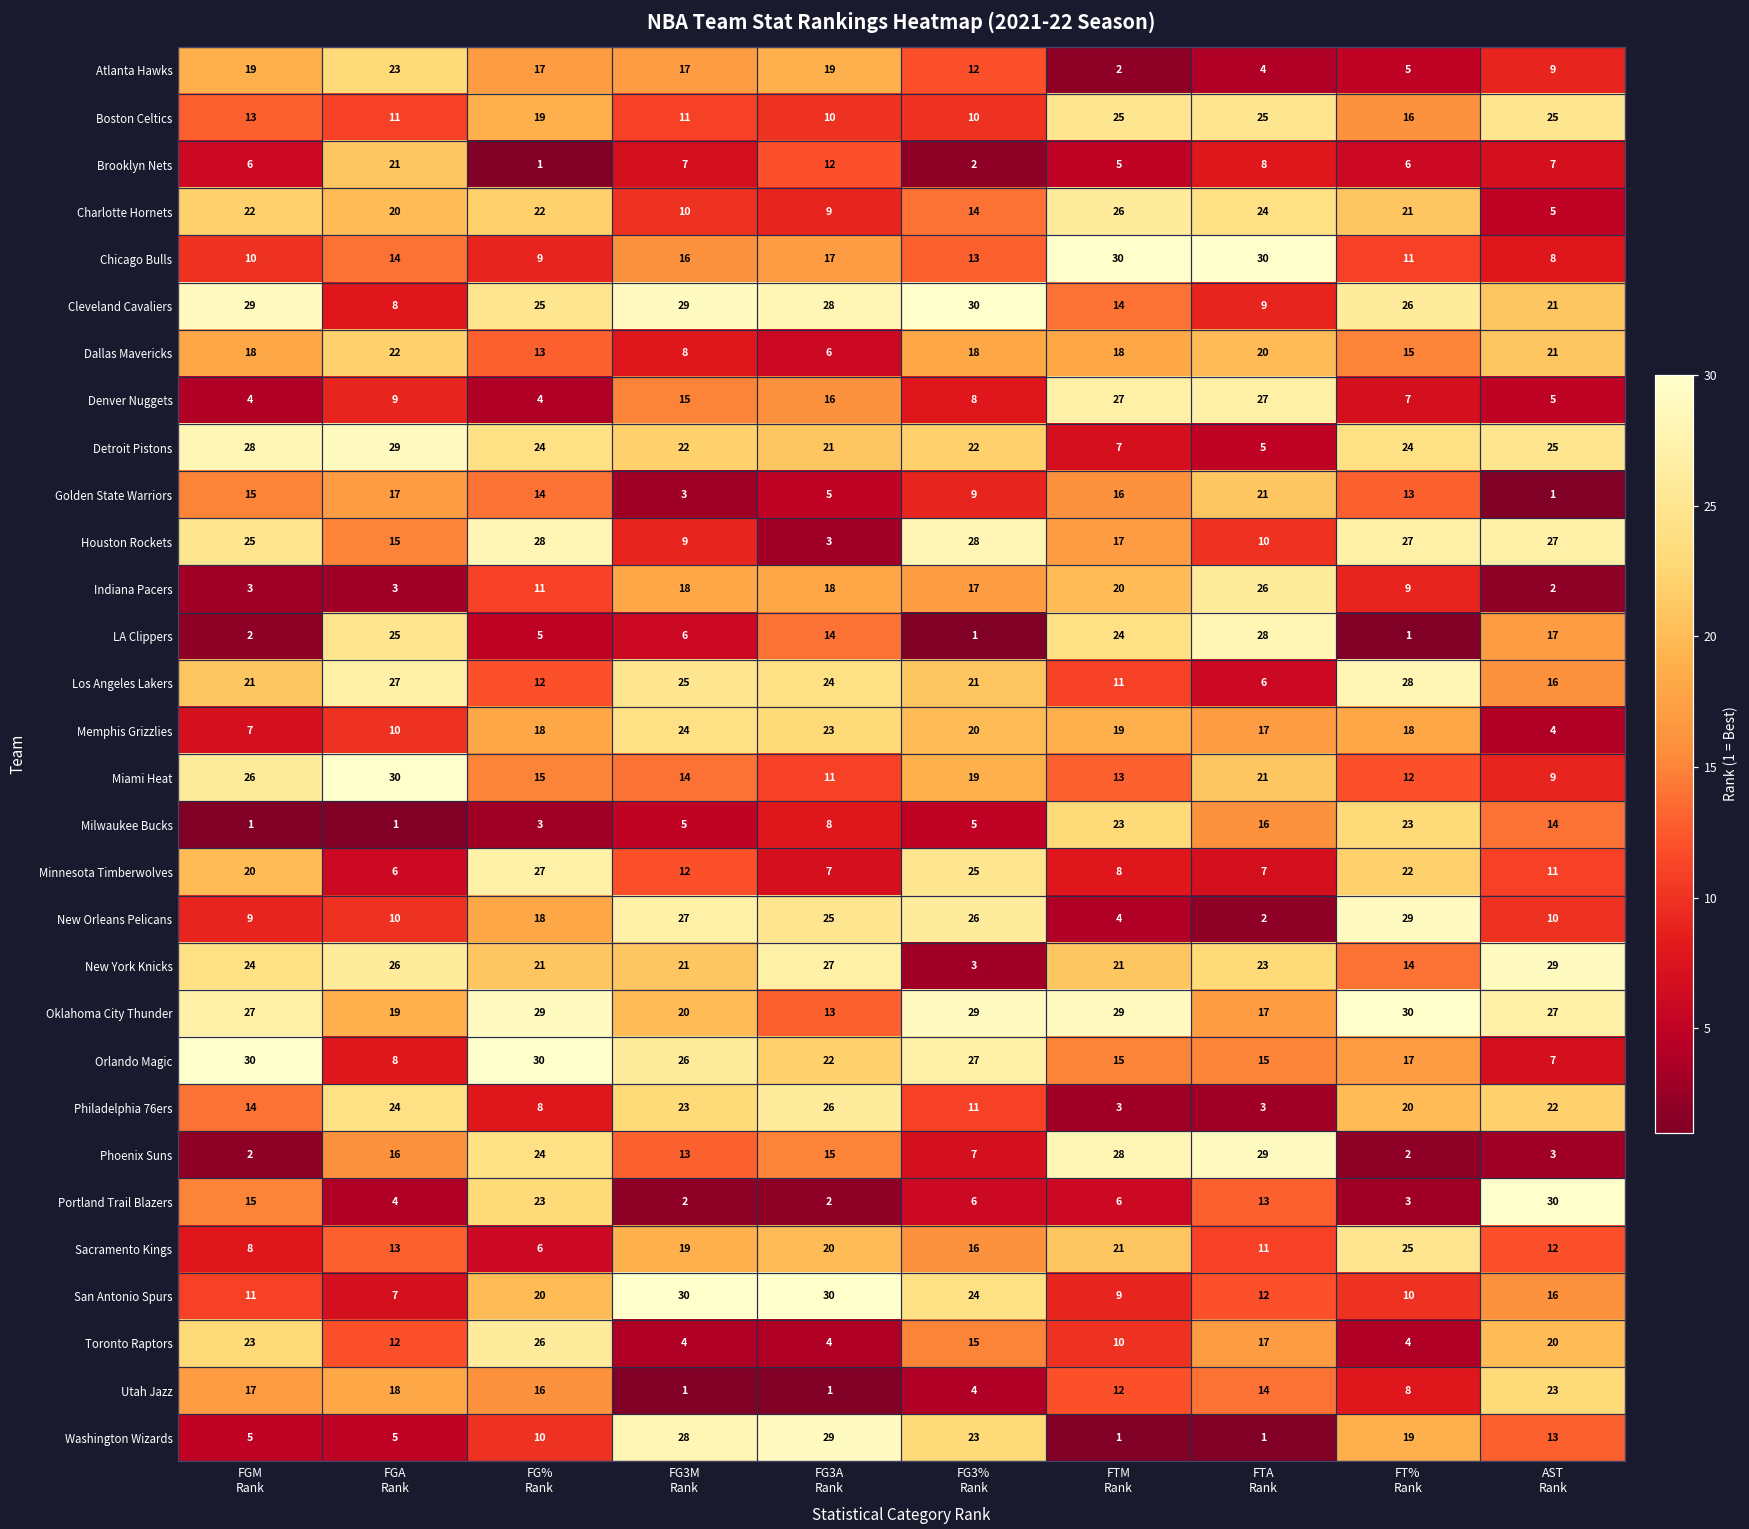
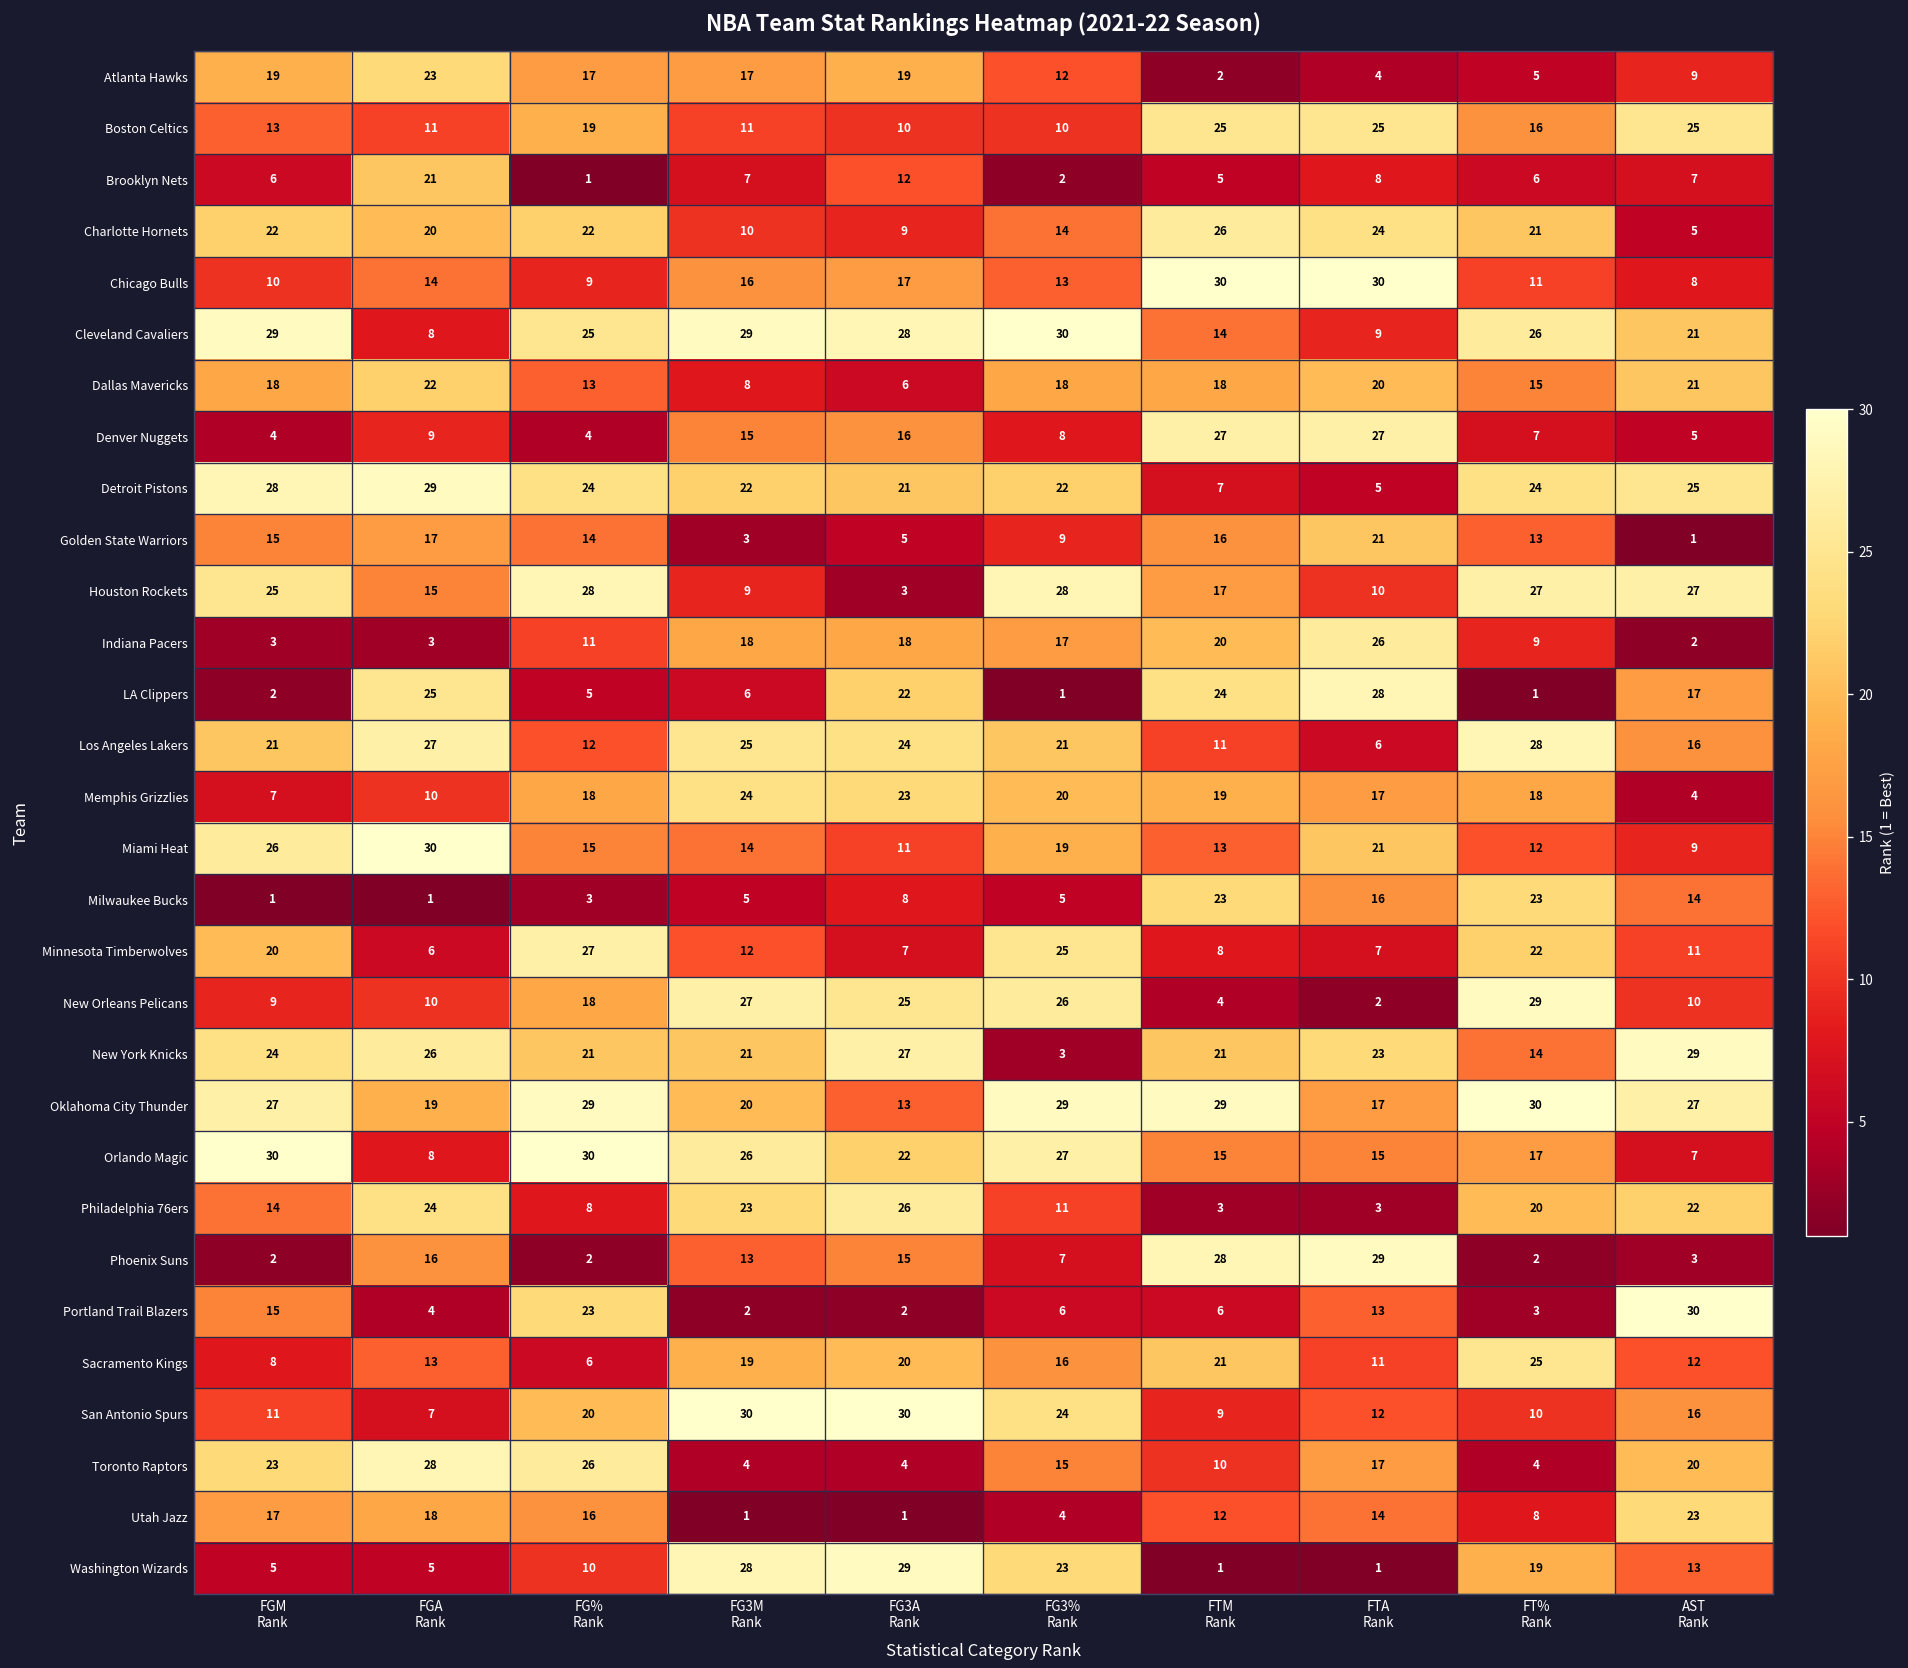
  {
    "LA Clippers": {
      "FGM Rank": 2,
      "FGA Rank": 25,
      "FG% Rank": 5,
      "FG3M Rank": 6,
-     "FG3A Rank": 14,
+     "FG3A Rank": 22,
      "FG3% Rank": 1,
      "FTM Rank": 24,
      "FTA Rank": 28,
      "FT% Rank": 1,
      "AST Rank": 17
    },
    "Phoenix Suns": {
      "FGM Rank": 2,
      "FGA Rank": 16,
-     "FG% Rank": 24,
+     "FG% Rank": 2,
      "FG3M Rank": 13,
      "FG3A Rank": 15,
      "FG3% Rank": 7,
      "FTM Rank": 28,
      "FTA Rank": 29,
      "FT% Rank": 2,
      "AST Rank": 3
    },
    "Toronto Raptors": {
      "FGM Rank": 23,
-     "FGA Rank": 12,
+     "FGA Rank": 28,
      "FG% Rank": 26,
      "FG3M Rank": 4,
      "FG3A Rank": 4,
      "FG3% Rank": 15,
      "FTM Rank": 10,
      "FTA Rank": 17,
      "FT% Rank": 4,
      "AST Rank": 20
    }
  }
